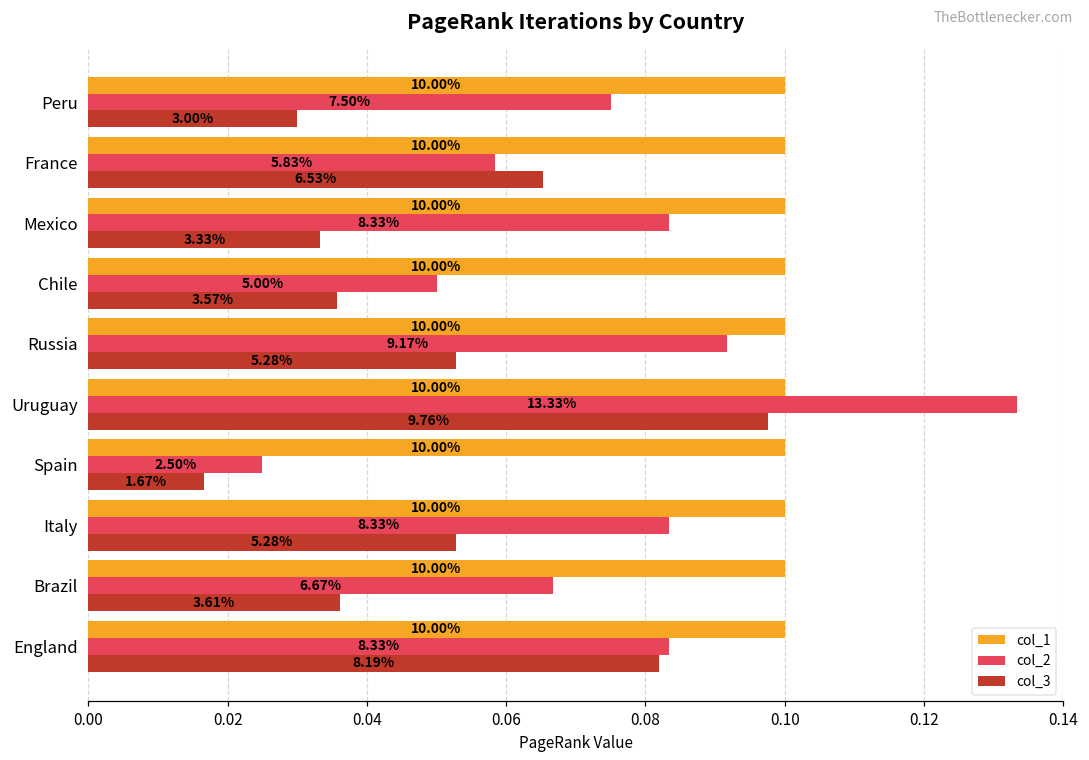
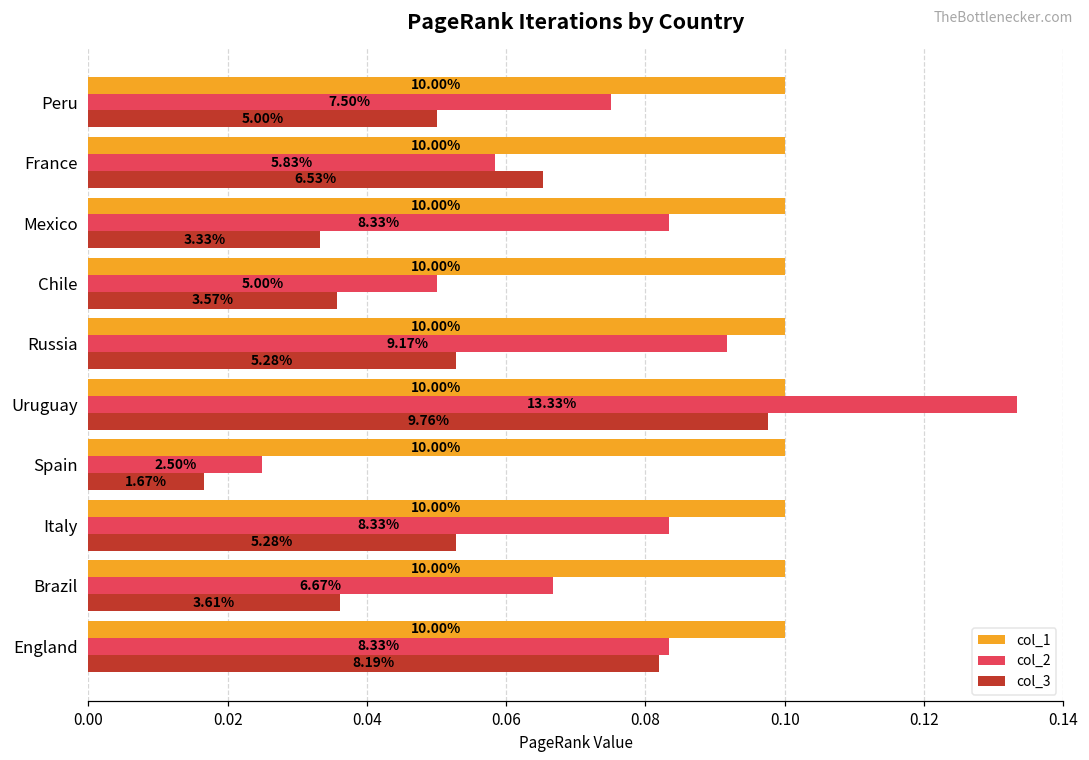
  {
    "col_1": {
      "Peru": "10.00%",
      "France": "10.00%",
      "Mexico": "10.00%",
      "Chile": "10.00%",
      "Russia": "10.00%",
      "Uruguay": "10.00%",
      "Spain": "10.00%",
      "Italy": "10.00%",
      "Brazil": "10.00%",
      "England": "10.00%"
    },
    "col_2": {
      "Peru": "7.50%",
      "France": "5.83%",
      "Mexico": "8.33%",
      "Chile": "5.00%",
      "Russia": "9.17%",
      "Uruguay": "13.33%",
      "Spain": "2.50%",
      "Italy": "8.33%",
      "Brazil": "6.67%",
      "England": "8.33%"
    },
    "col_3": {
-     "Peru": "3.00%",
+     "Peru": "5.00%",
      "France": "6.53%",
      "Mexico": "3.33%",
      "Chile": "3.57%",
      "Russia": "5.28%",
      "Uruguay": "9.76%",
      "Spain": "1.67%",
      "Italy": "5.28%",
      "Brazil": "3.61%",
      "England": "8.19%"
    }
  }
